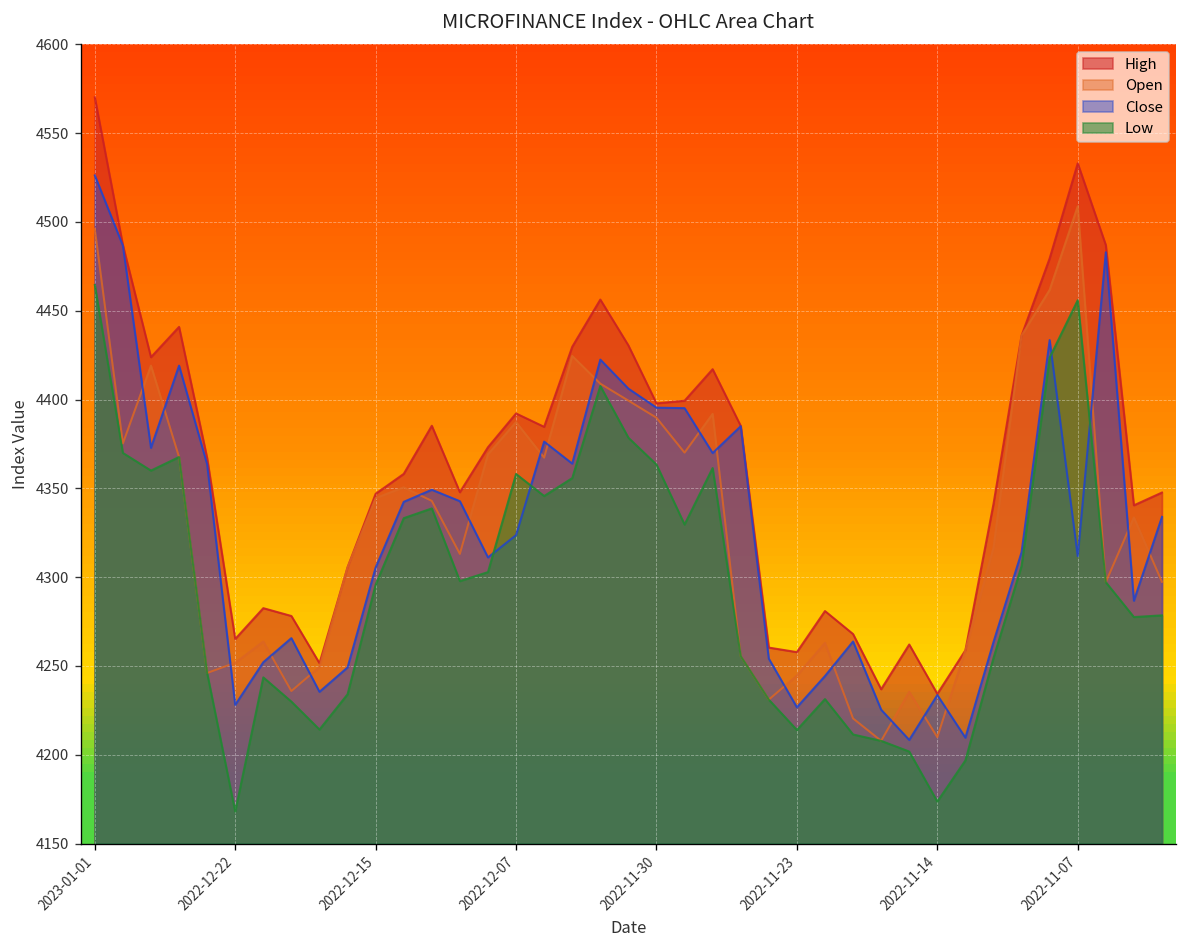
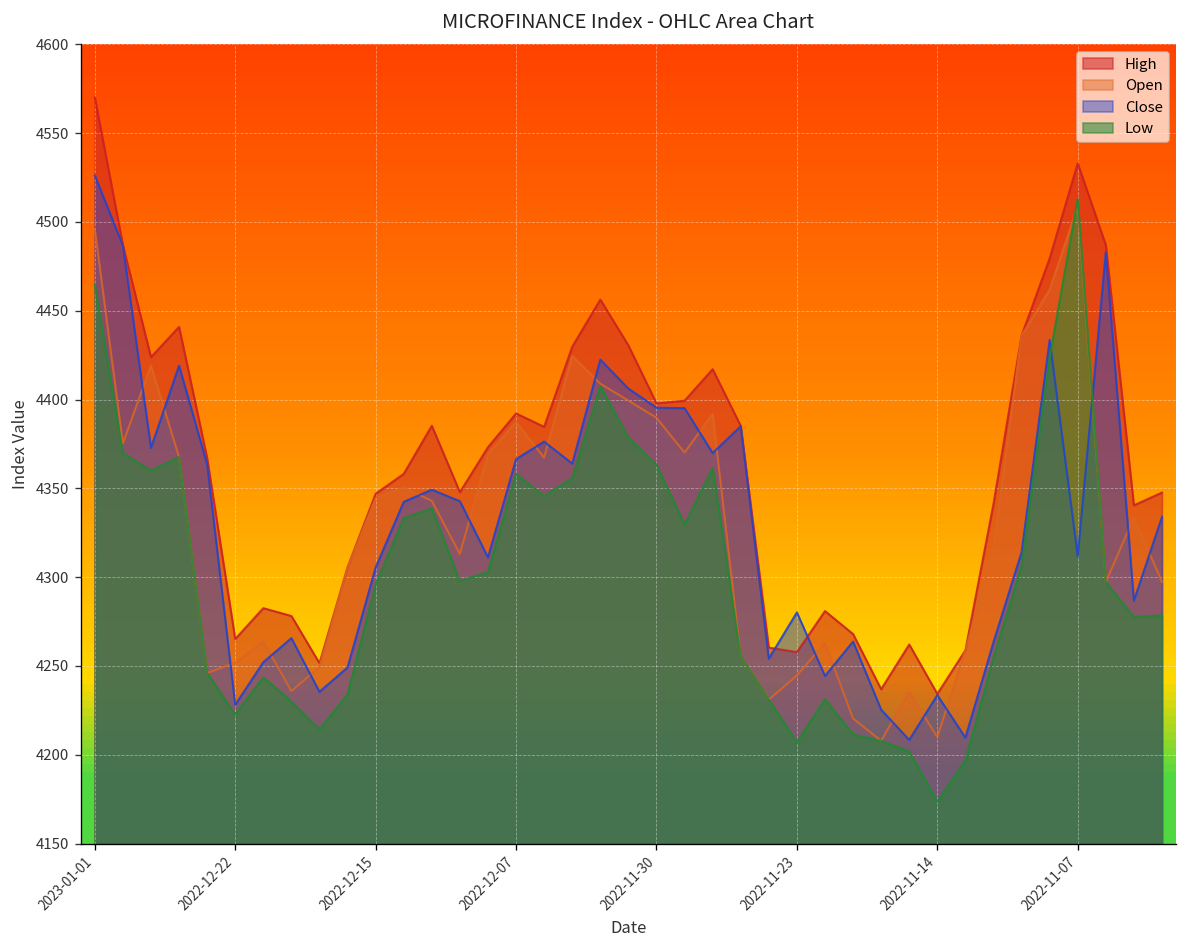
  {
    "Close": {
      "2023-01-01": 4526,
      "2022-12-22": 4228,
      "2022-12-15": 4305,
-     "2022-12-07": 4324,
+     "2022-12-07": 4366,
      "2022-11-30": 4395,
-     "2022-11-23": 4227,
+     "2022-11-23": 4280,
      "2022-11-07": 4312
    },
    "Low": {
      "2023-01-01": 4464,
-     "2022-12-22": 4168,
+     "2022-12-22": 4223,
      "2022-12-15": 4296,
      "2022-12-07": 4358,
      "2022-11-30": 4363,
-     "2022-11-23": 4214,
+     "2022-11-23": 4207,
      "2022-11-14": 4174,
-     "2022-11-07": 4456
+     "2022-11-07": 4513
    }
  }
